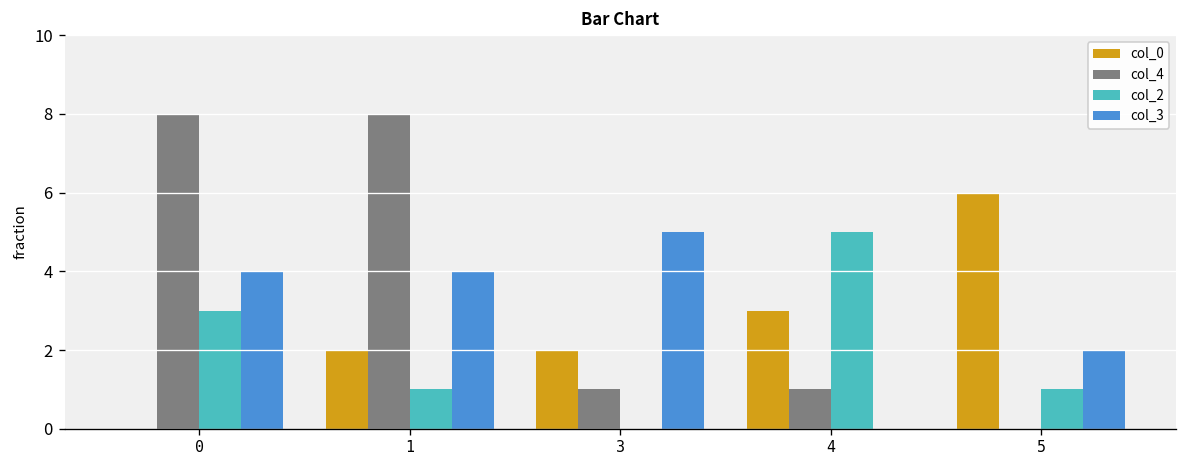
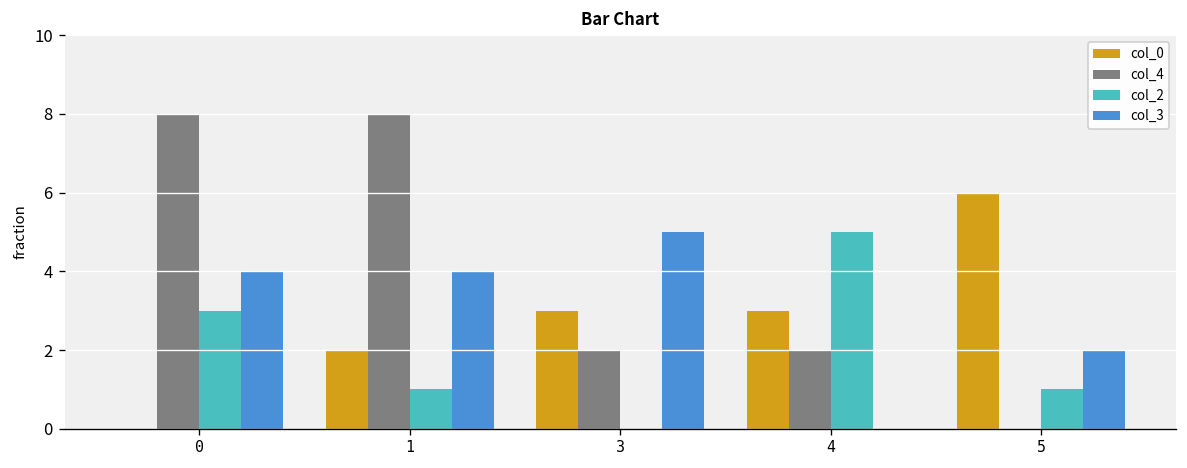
  {
    "col_0": {
      "0": 0,
      "1": 2,
-     "3": 2,
+     "3": 3,
      "4": 3,
      "5": 6
    },
    "col_4": {
      "0": 8,
      "1": 8,
-     "3": 1,
-     "4": 1,
+     "3": 2,
+     "4": 2,
      "5": 0
    }
  }
